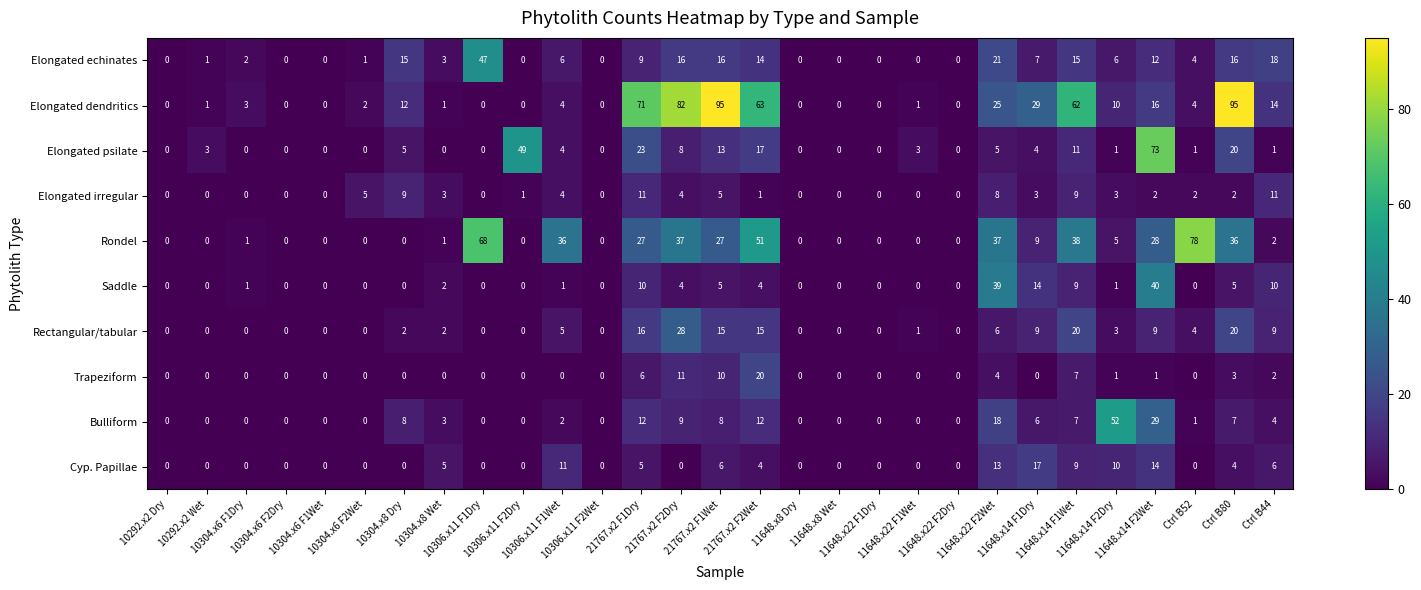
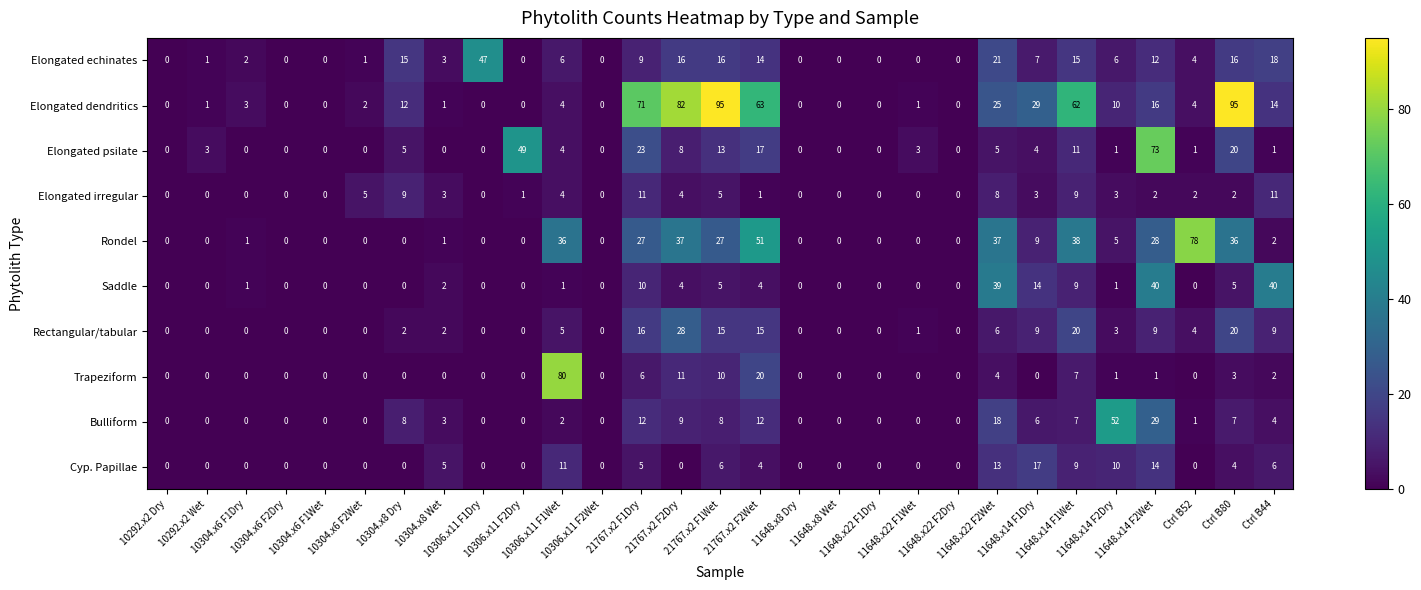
  {
    "Rondel": {
      "10292.x2 Dry": 0,
      "10292.x2 Wet": 0,
      "10304.x6 F1Dry": 1,
      "10304.x6 F2Dry": 0,
      "10304.x6 F1Wet": 0,
      "10304.x6 F2Wet": 0,
      "10304.x8 Dry": 0,
      "10304.x8 Wet": 1,
-     "10306.x11 F1Dry": 68,
+     "10306.x11 F1Dry": 0,
      "10306.x11 F2Dry": 0,
      "10306.x11 F1Wet": 36,
      "10306.x11 F2Wet": 0,
      "21767.x2 F1Dry": 27,
      "21767.x2 F2Dry": 37,
      "21767.x2 F1Wet": 27,
      "21767.x2 F2Wet": 51,
      "11648.x8 Dry": 0,
      "11648.x8 Wet": 0,
      "11648.x22 F1Dry": 0,
      "11648.x22 F1Wet": 0,
      "11648.x22 F2Dry": 0,
      "11648.x22 F2Wet": 37,
      "11648.x14 F1Dry": 9,
      "11648.x14 F1Wet": 38,
      "11648.x14 F2Dry": 5,
      "11648.x14 F2Wet": 28,
      "Ctrl B52": 78,
      "Ctrl B80": 36,
      "Ctrl B44": 2
    },
    "Saddle": {
      "10292.x2 Dry": 0,
      "10292.x2 Wet": 0,
      "10304.x6 F1Dry": 1,
      "10304.x6 F2Dry": 0,
      "10304.x6 F1Wet": 0,
      "10304.x6 F2Wet": 0,
      "10304.x8 Dry": 0,
      "10304.x8 Wet": 2,
      "10306.x11 F1Dry": 0,
      "10306.x11 F2Dry": 0,
      "10306.x11 F1Wet": 1,
      "10306.x11 F2Wet": 0,
      "21767.x2 F1Dry": 10,
      "21767.x2 F2Dry": 4,
      "21767.x2 F1Wet": 5,
      "21767.x2 F2Wet": 4,
      "11648.x8 Dry": 0,
      "11648.x8 Wet": 0,
      "11648.x22 F1Dry": 0,
      "11648.x22 F1Wet": 0,
      "11648.x22 F2Dry": 0,
      "11648.x22 F2Wet": 39,
      "11648.x14 F1Dry": 14,
      "11648.x14 F1Wet": 9,
      "11648.x14 F2Dry": 1,
      "11648.x14 F2Wet": 40,
      "Ctrl B52": 0,
      "Ctrl B80": 5,
-     "Ctrl B44": 10
+     "Ctrl B44": 40
    },
    "Trapeziform": {
      "10292.x2 Dry": 0,
      "10292.x2 Wet": 0,
      "10304.x6 F1Dry": 0,
      "10304.x6 F2Dry": 0,
      "10304.x6 F1Wet": 0,
      "10304.x6 F2Wet": 0,
      "10304.x8 Dry": 0,
      "10304.x8 Wet": 0,
      "10306.x11 F1Dry": 0,
      "10306.x11 F2Dry": 0,
-     "10306.x11 F1Wet": 0,
+     "10306.x11 F1Wet": 80,
      "10306.x11 F2Wet": 0,
      "21767.x2 F1Dry": 6,
      "21767.x2 F2Dry": 11,
      "21767.x2 F1Wet": 10,
      "21767.x2 F2Wet": 20,
      "11648.x8 Dry": 0,
      "11648.x8 Wet": 0,
      "11648.x22 F1Dry": 0,
      "11648.x22 F1Wet": 0,
      "11648.x22 F2Dry": 0,
      "11648.x22 F2Wet": 4,
      "11648.x14 F1Dry": 0,
      "11648.x14 F1Wet": 7,
      "11648.x14 F2Dry": 1,
      "11648.x14 F2Wet": 1,
      "Ctrl B52": 0,
      "Ctrl B80": 3,
      "Ctrl B44": 2
    }
  }
